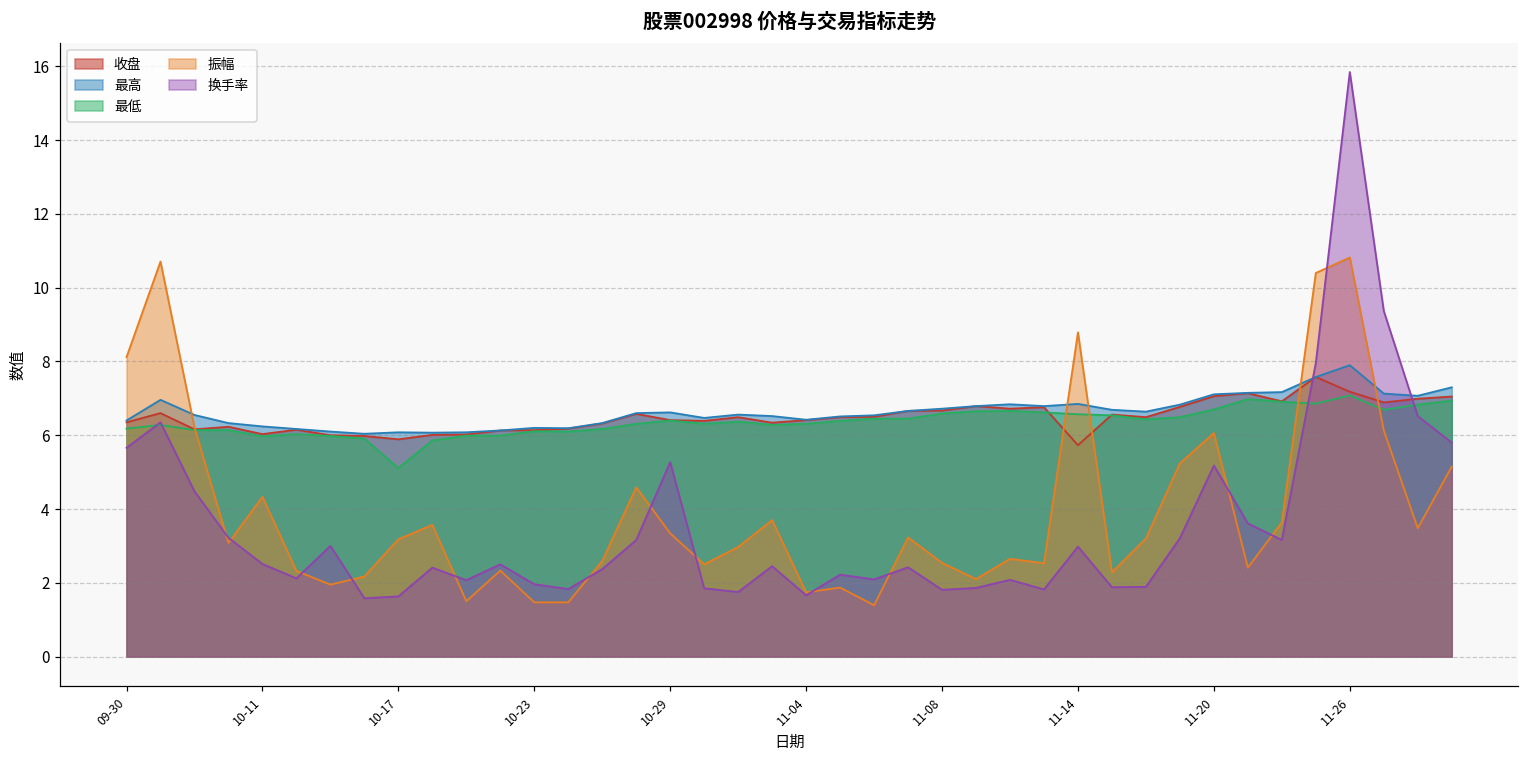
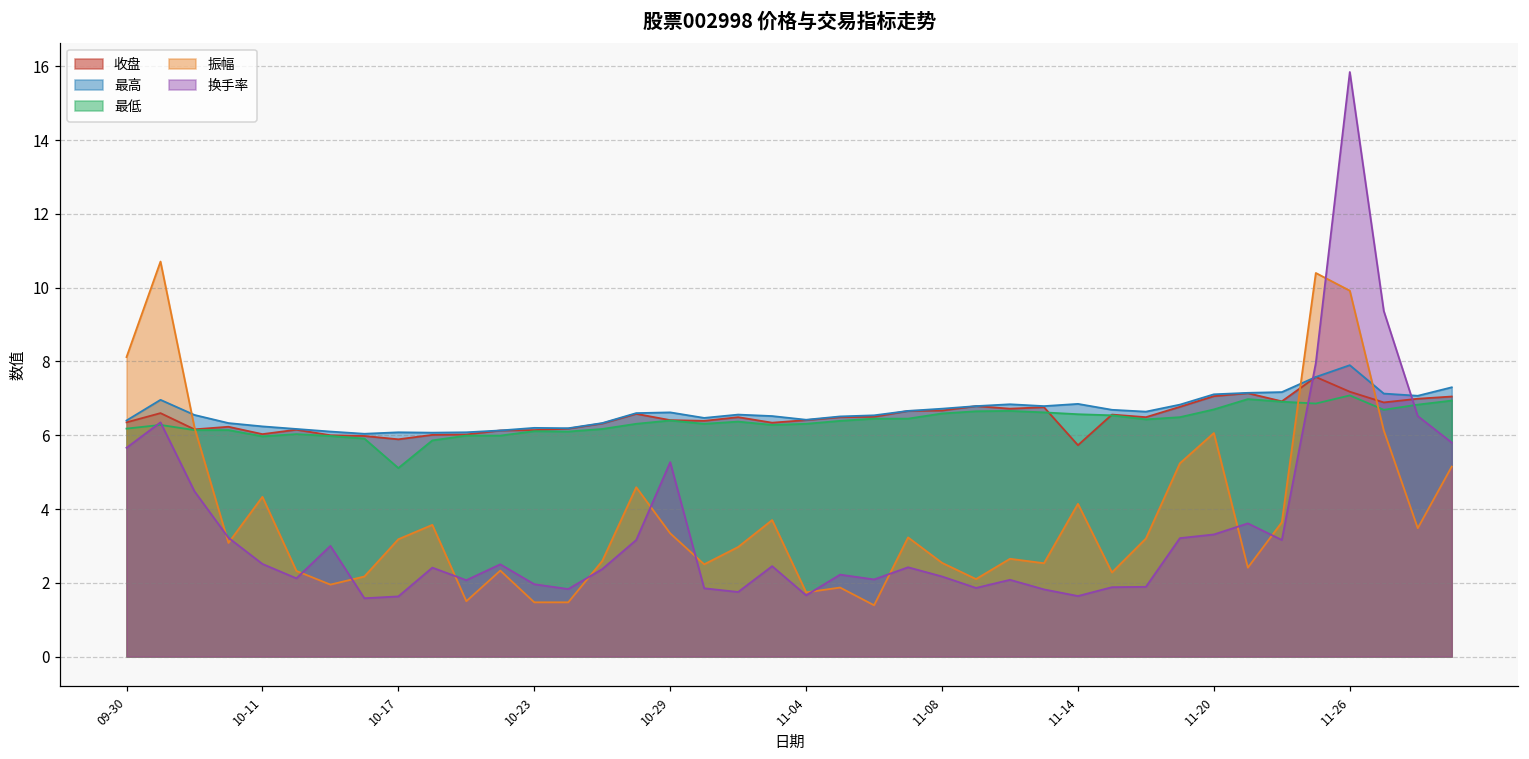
  {
    "收盘": {
      "10-17": 5.9,
      "11-14": 5.7,
      "11-26": 7.2
    },
    "最高": {
      "10-11": 6.2,
      "10-17": 6.1,
      "10-29": 6.6,
      "11-14": 6.9,
      "11-26": 7.9
    },
    "最低": {
      "09-30": 6.2,
      "10-17": 5.1,
      "11-04": 6.3,
      "11-08": 6.6,
      "11-14": 6.6,
      "11-20": 6.7,
      "11-26": 7.1
    },
    "振幅": {
      "09-30": 8.1,
      "10-11": 4.3,
      "10-17": 3.2,
      "10-23": 1.5,
      "10-29": 3.3,
      "11-04": 1.7,
      "11-08": 2.5,
-     "11-14": 8.8,
+     "11-14": 4.1,
      "11-20": 6.1,
-     "11-26": 10.8
+     "11-26": 9.9
    },
    "换手率": {
      "09-30": 5.7,
      "10-11": 2.5,
      "10-17": 1.6,
      "10-23": 2.0,
      "10-29": 5.3,
      "11-04": 1.7,
-     "11-08": 1.8,
-     "11-14": 3.0,
-     "11-20": 5.2,
+     "11-08": 2.2,
+     "11-14": 1.6,
+     "11-20": 3.3,
      "11-26": 15.9
    }
  }
